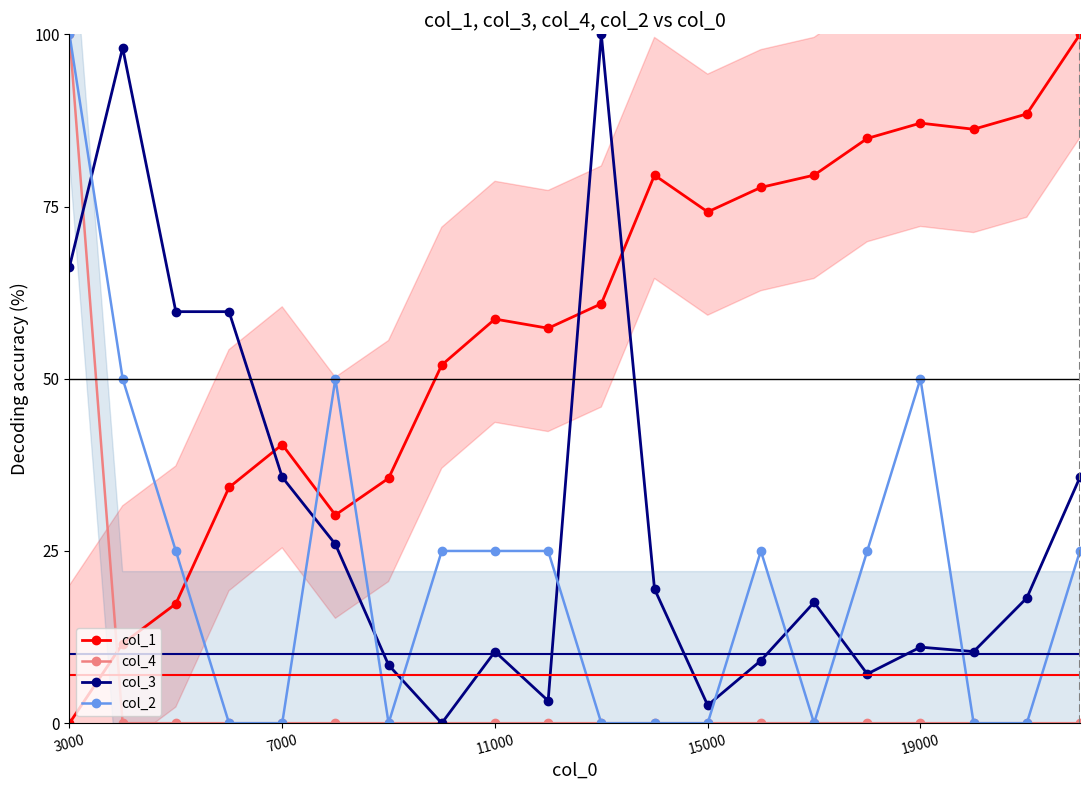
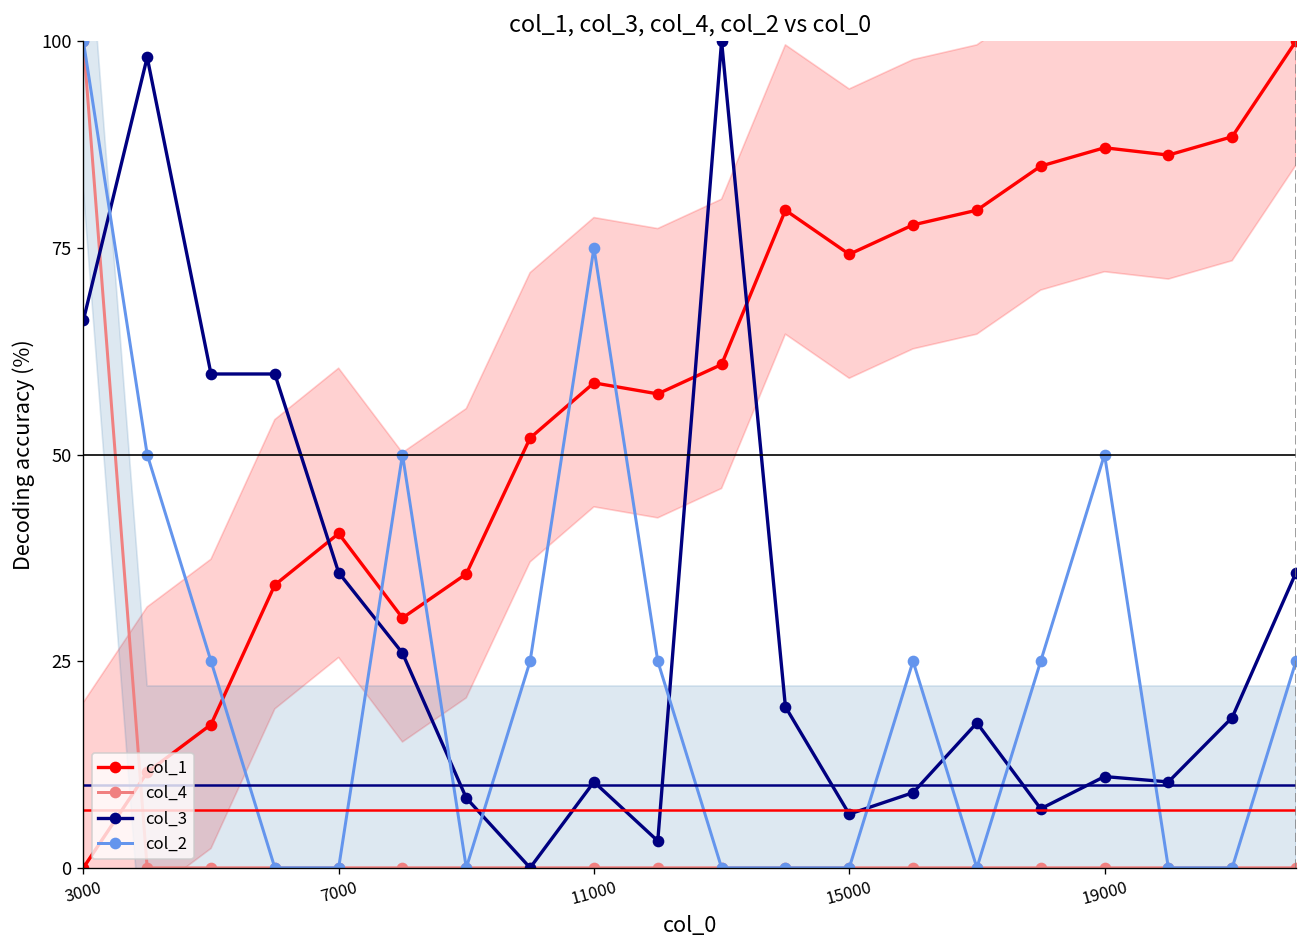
  {
    "col_4": {
      "11000": 0,
      "19000": 0
    },
    "col_3": {
      "3000": 66,
      "7000": 36,
      "11000": 10,
-     "15000": 3,
+     "15000": 6,
      "19000": 11
    },
    "col_2": {
-     "11000": 25,
+     "11000": 75,
      "19000": 50
    }
  }
